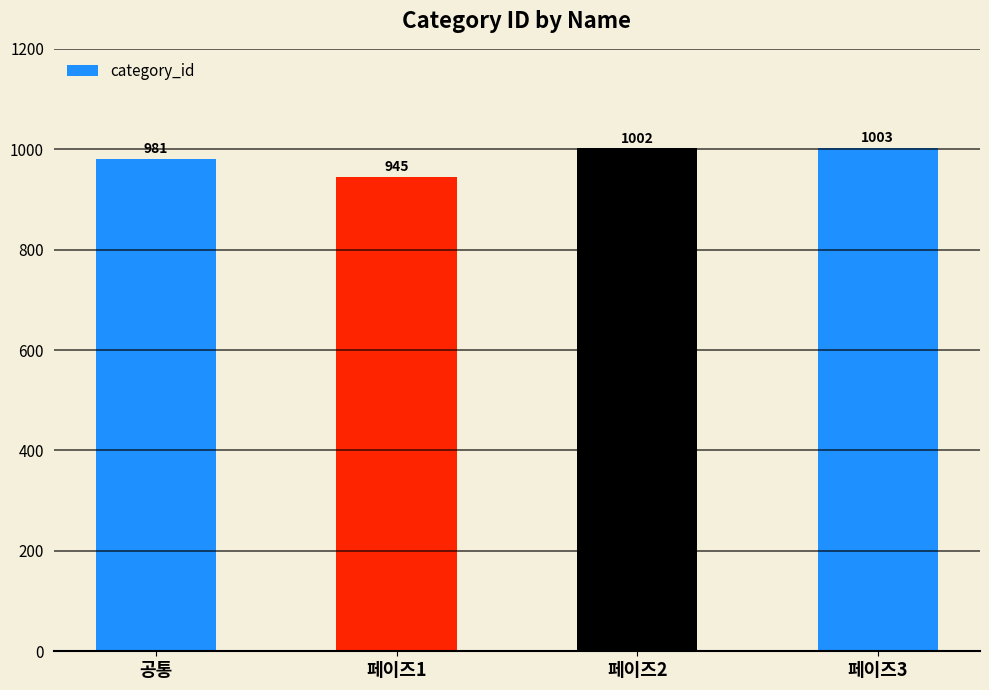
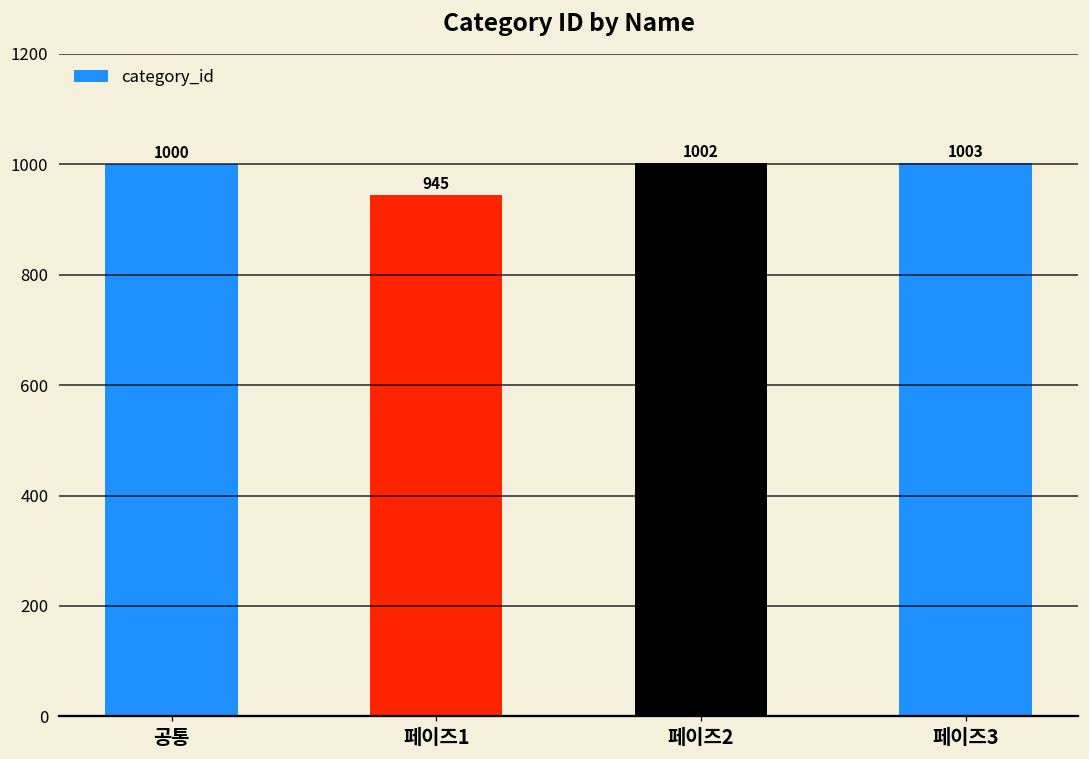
  {
-   "공통": 981,
+   "공통": 1000,
    "페이즈1": 945,
    "페이즈2": 1002,
    "페이즈3": 1003
  }
